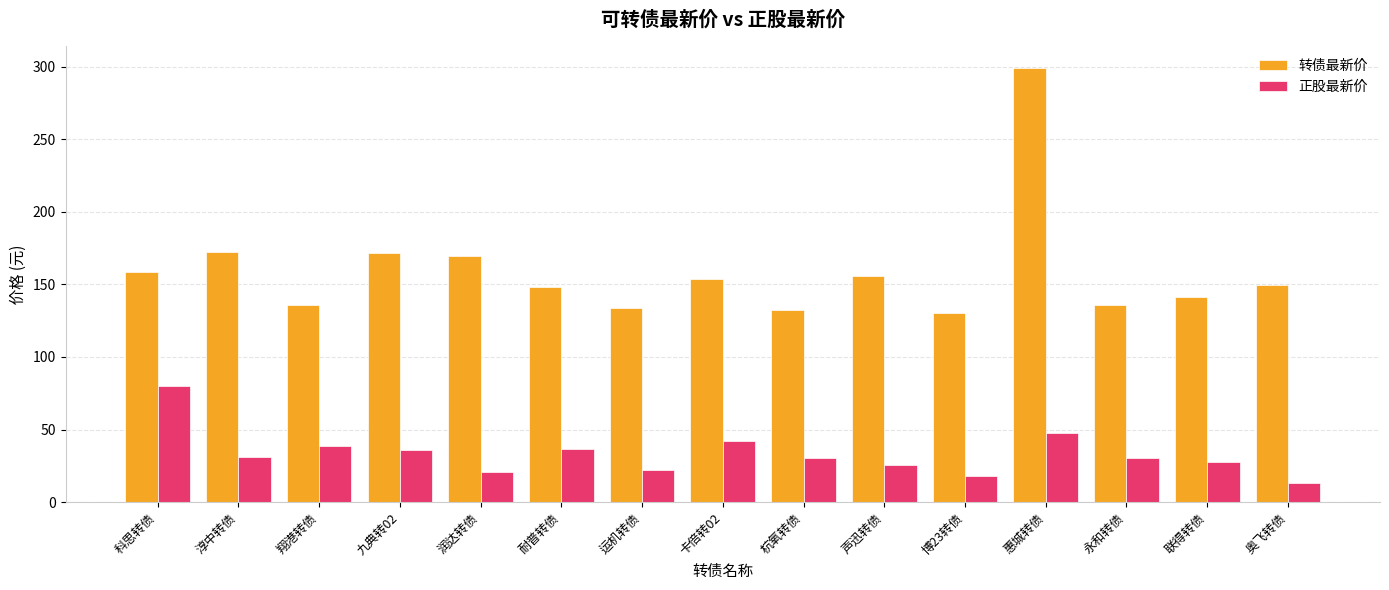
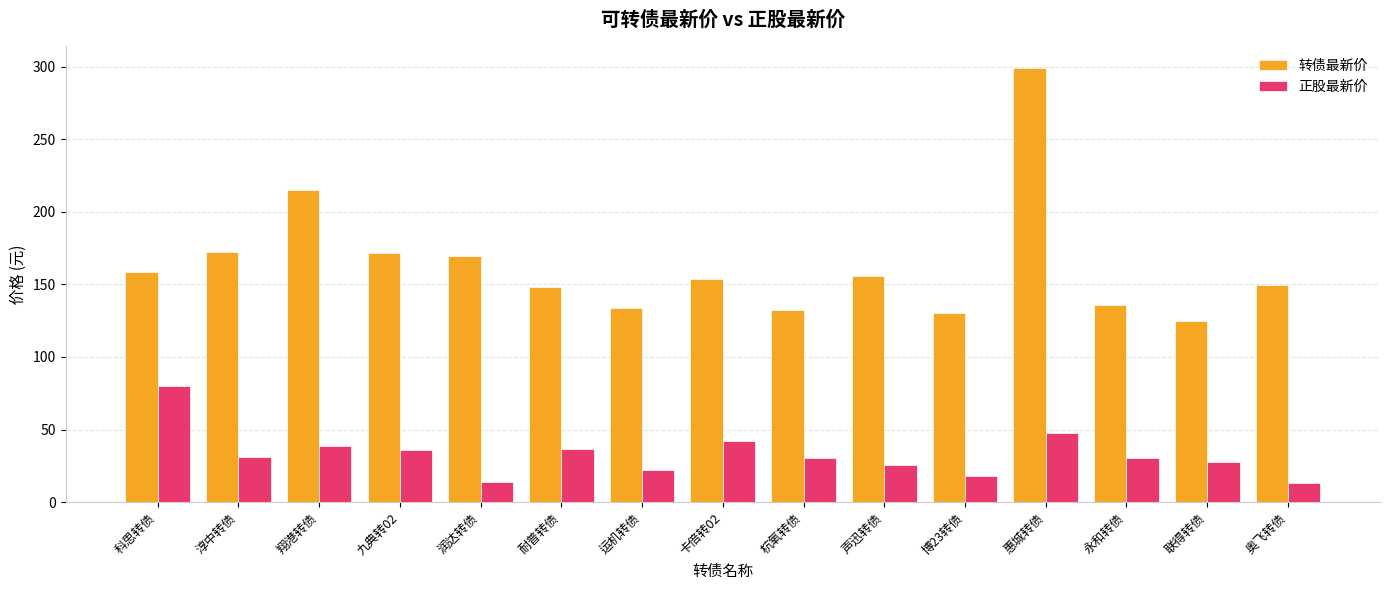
  {
    "转债最新价": {
      "科思转债": 159,
      "淳中转债": 172,
-     "翔港转债": 135,
+     "翔港转债": 215,
      "九典转02": 172,
      "润达转债": 170,
      "耐普转债": 148,
      "运机转债": 134,
      "卡倍转02": 154,
      "杭氧转债": 132,
      "声迅转债": 156,
      "博23转债": 130,
      "惠城转债": 299,
      "永和转债": 136,
-     "联得转债": 141,
+     "联得转债": 125,
      "奥飞转债": 150
    },
    "正股最新价": {
      "科思转债": 80,
      "淳中转债": 31,
      "翔港转债": 39,
      "九典转02": 36,
-     "润达转债": 21,
+     "润达转债": 14,
      "耐普转债": 36,
      "运机转债": 22,
      "卡倍转02": 42,
      "杭氧转债": 31,
      "声迅转债": 25,
      "博23转债": 18,
      "惠城转债": 48,
      "永和转债": 31,
      "联得转债": 28,
      "奥飞转债": 13
    }
  }
